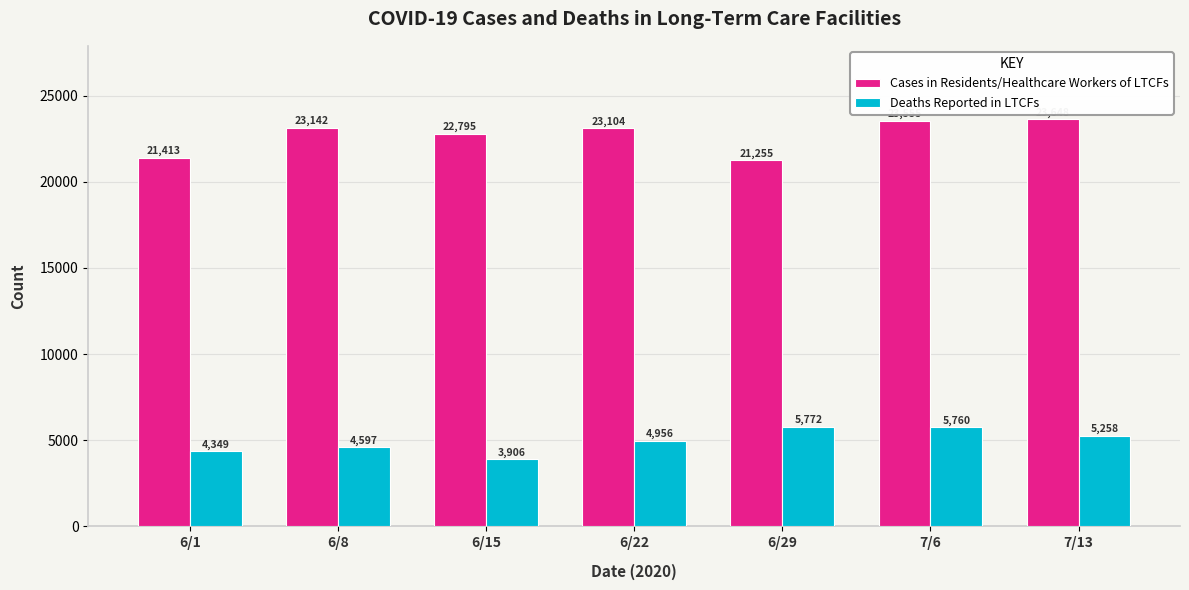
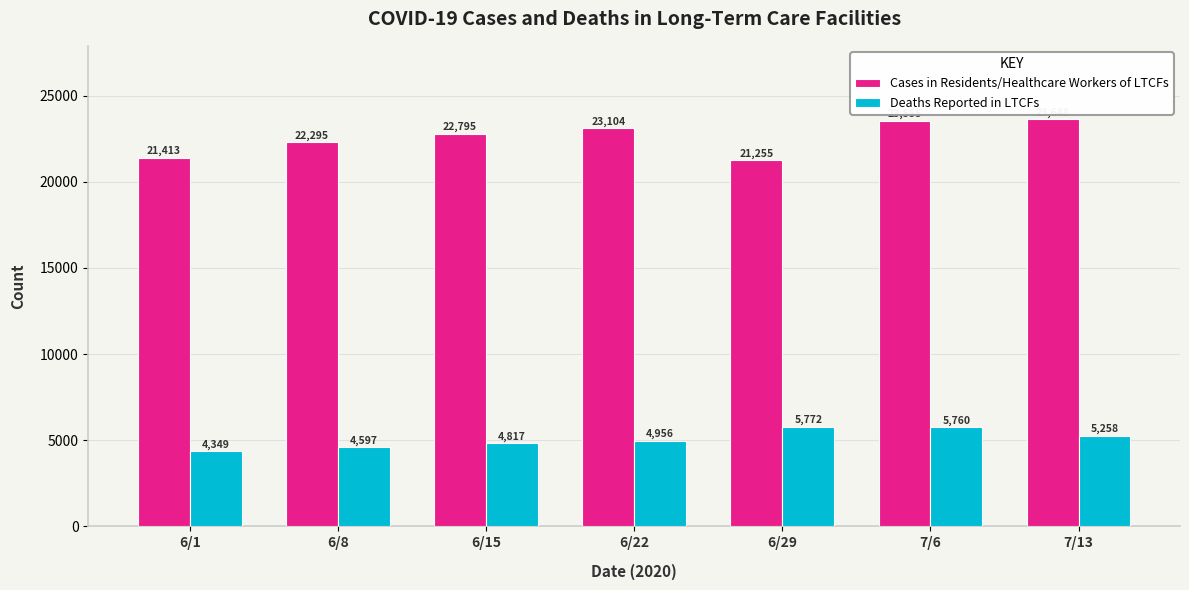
  {
    "Cases in Residents/Healthcare Workers of LTCFs": {
      "6/1": "21,413",
-     "6/8": "23,142",
+     "6/8": "22,295",
      "6/15": "22,795",
      "6/22": "23,104",
      "6/29": "21,255"
    },
    "Deaths Reported in LTCFs": {
      "6/1": "4,349",
      "6/8": "4,597",
-     "6/15": "3,906",
+     "6/15": "4,817",
      "6/22": "4,956",
      "6/29": "5,772",
      "7/6": "5,760",
      "7/13": "5,258"
    }
  }
